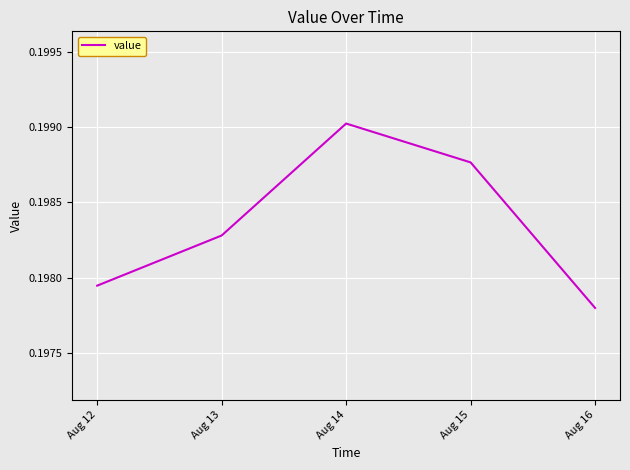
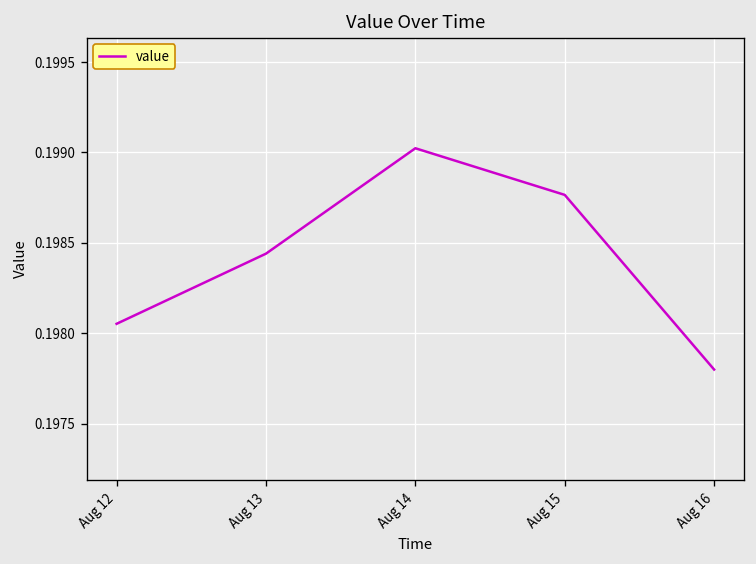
  {
-   "Aug 12": 0.19795,
-   "Aug 13": 0.19828,
+   "Aug 12": 0.19805,
+   "Aug 13": 0.19844,
    "Aug 14": 0.19902,
    "Aug 15": 0.19877,
    "Aug 16": 0.19780
  }
